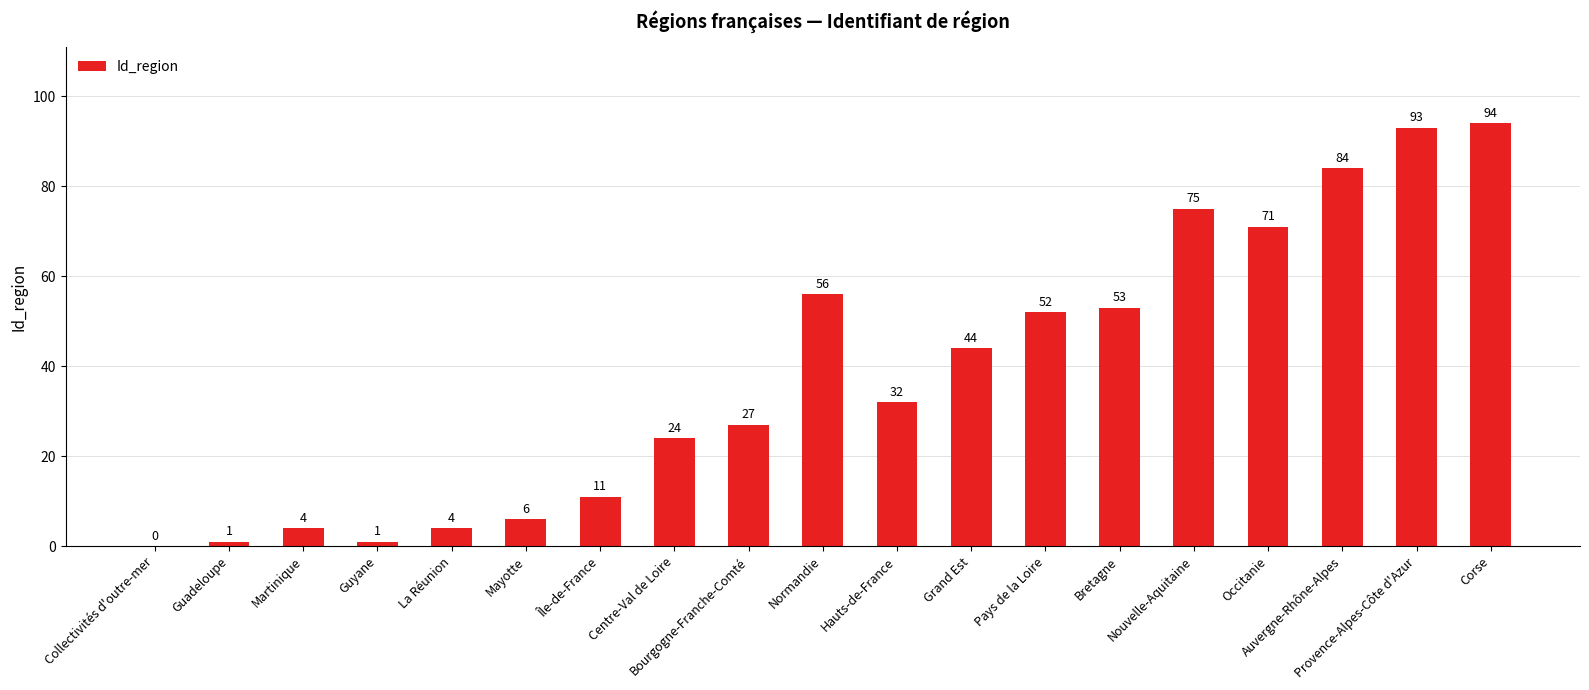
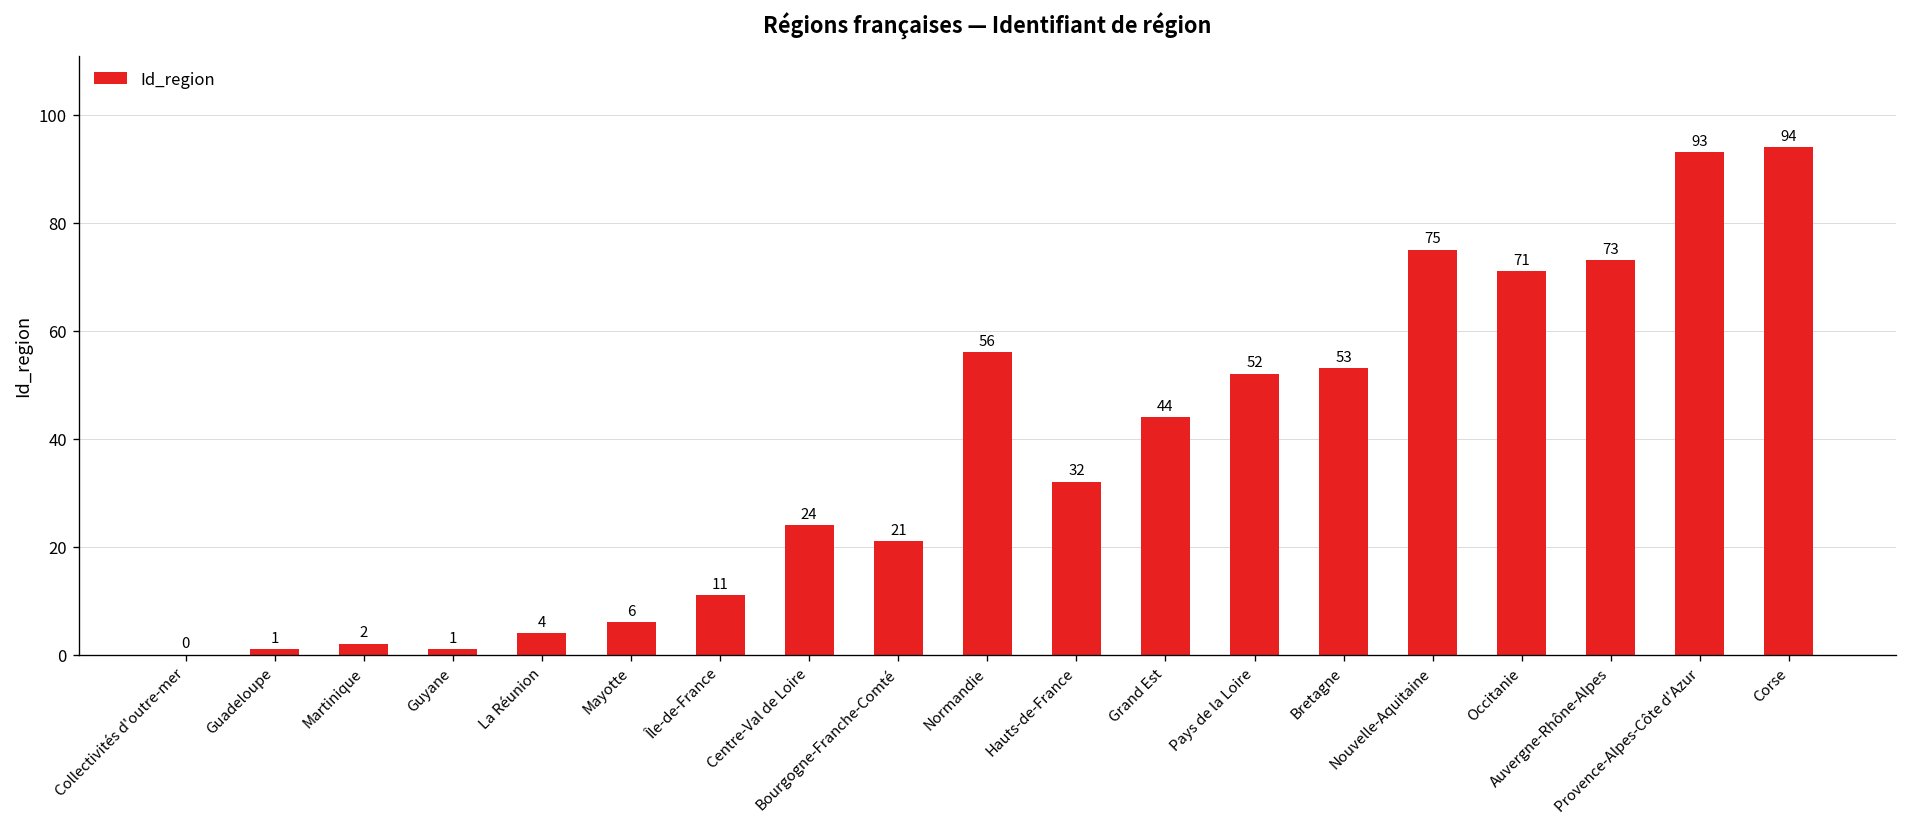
  {
    "Collectivités d'outre-mer": 0,
    "Guadeloupe": 1,
-   "Martinique": 4,
+   "Martinique": 2,
    "Guyane": 1,
    "La Réunion": 4,
    "Mayotte": 6,
    "Île-de-France": 11,
    "Centre-Val de Loire": 24,
-   "Bourgogne-Franche-Comté": 27,
+   "Bourgogne-Franche-Comté": 21,
    "Normandie": 56,
    "Hauts-de-France": 32,
    "Grand Est": 44,
    "Pays de la Loire": 52,
    "Bretagne": 53,
    "Nouvelle-Aquitaine": 75,
    "Occitanie": 71,
-   "Auvergne-Rhône-Alpes": 84,
+   "Auvergne-Rhône-Alpes": 73,
    "Provence-Alpes-Côte d'Azur": 93,
    "Corse": 94
  }
